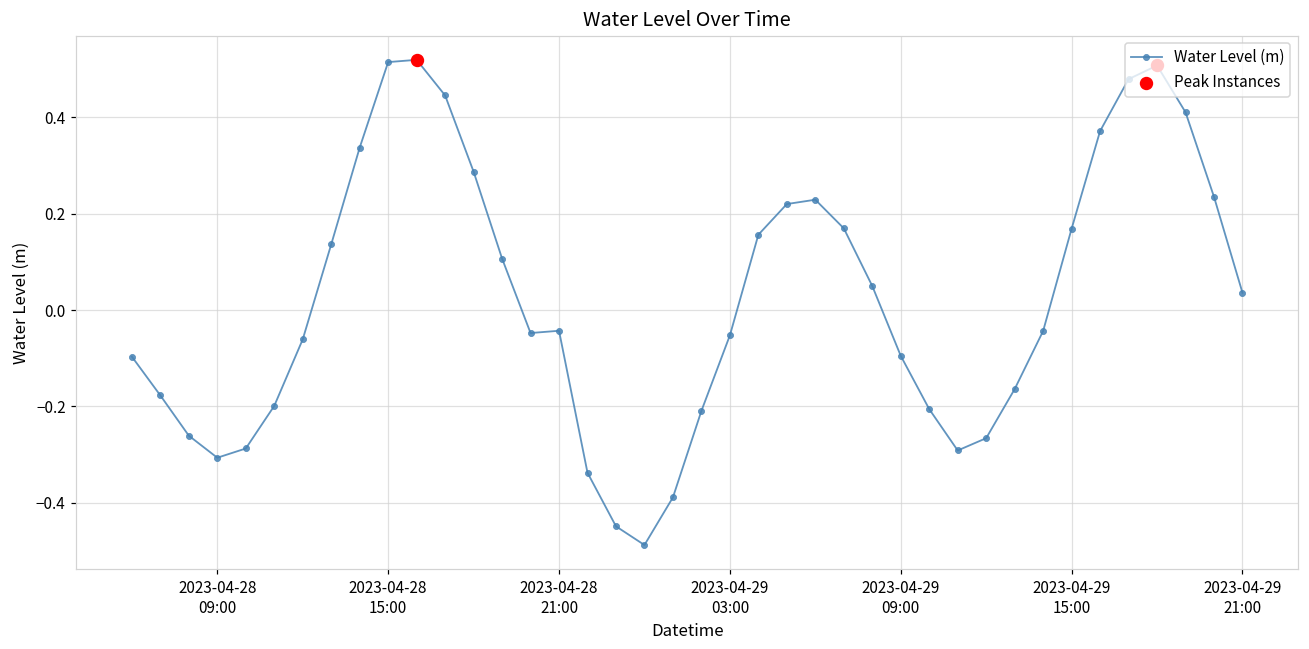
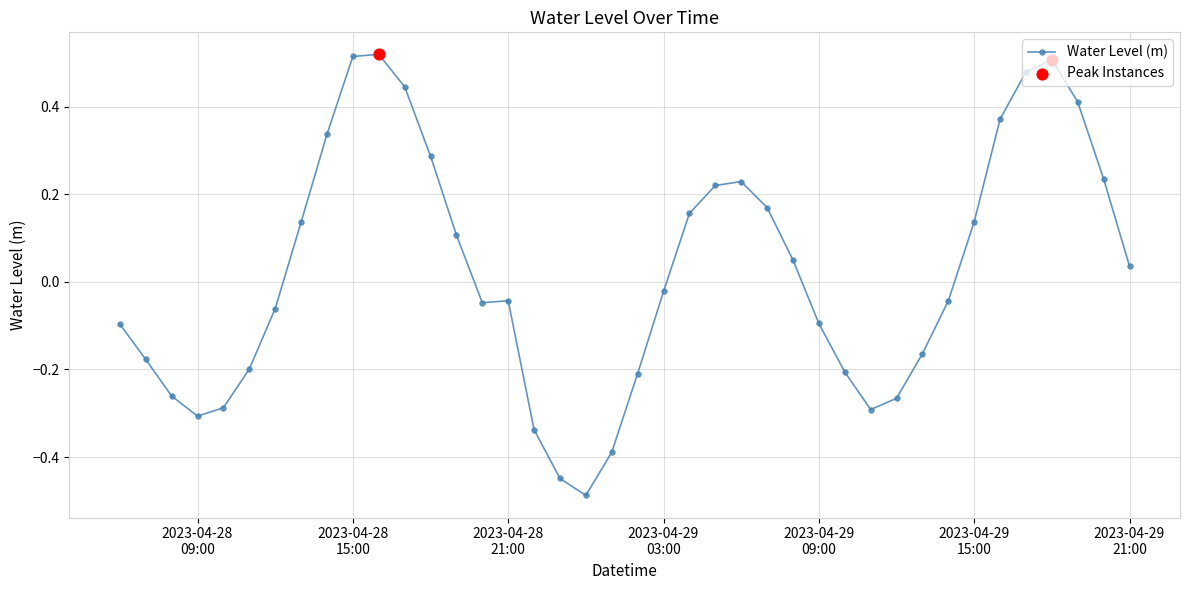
  {
    "Water Level (m)": {
      "2023-04-28 09:00": -0.31,
      "2023-04-28 15:00": 0.51,
      "2023-04-28 21:00": -0.04,
-     "2023-04-29 03:00": -0.05,
+     "2023-04-29 03:00": -0.02,
      "2023-04-29 09:00": -0.10,
-     "2023-04-29 15:00": 0.17,
+     "2023-04-29 15:00": 0.14,
      "2023-04-29 21:00": 0.04
    }
  }
